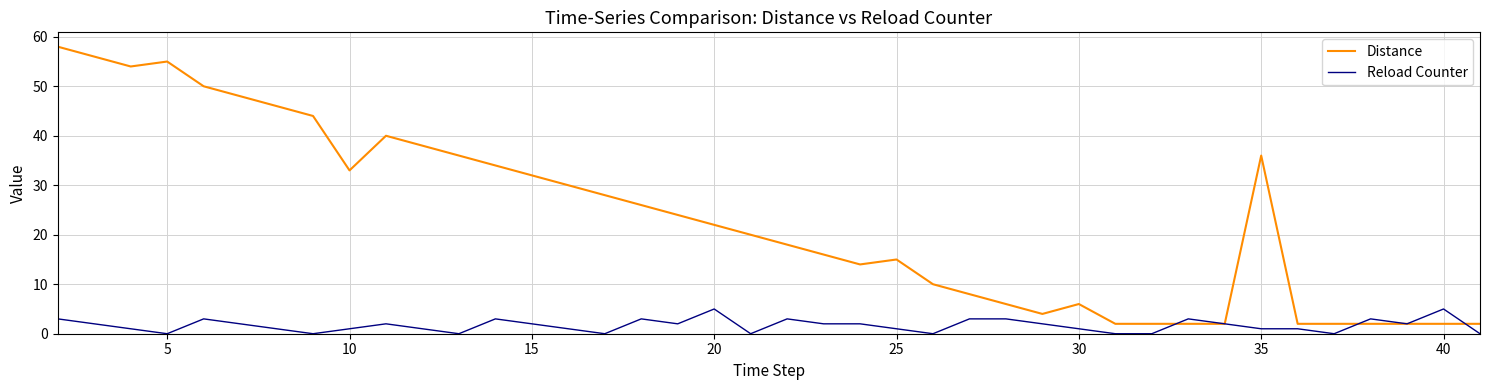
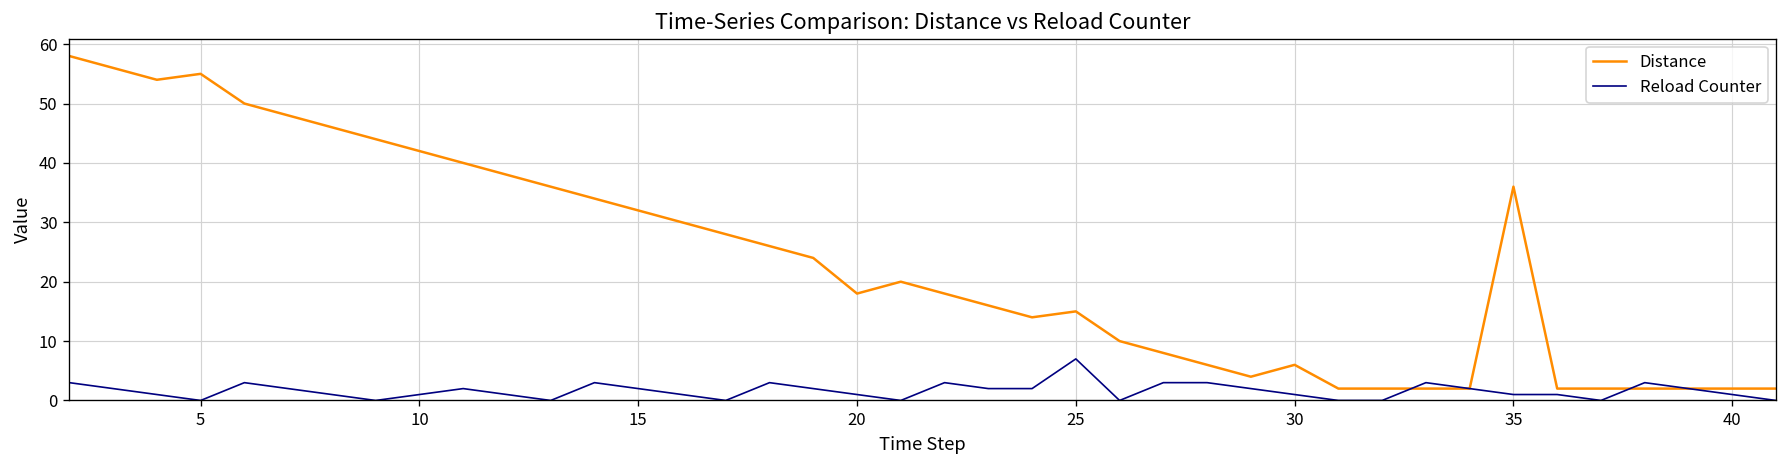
  {
    "Distance": {
      "5": 55,
-     "10": 33,
+     "10": 42,
      "15": 32,
-     "20": 22,
+     "20": 18,
      "25": 15,
      "30": 6,
      "35": 36,
      "40": 2
    },
    "Reload Counter": {
      "5": 0,
      "10": 1,
      "15": 2,
-     "20": 5,
-     "25": 1,
+     "20": 1,
+     "25": 7,
      "30": 1,
      "35": 1,
-     "40": 5
+     "40": 1
    }
  }
